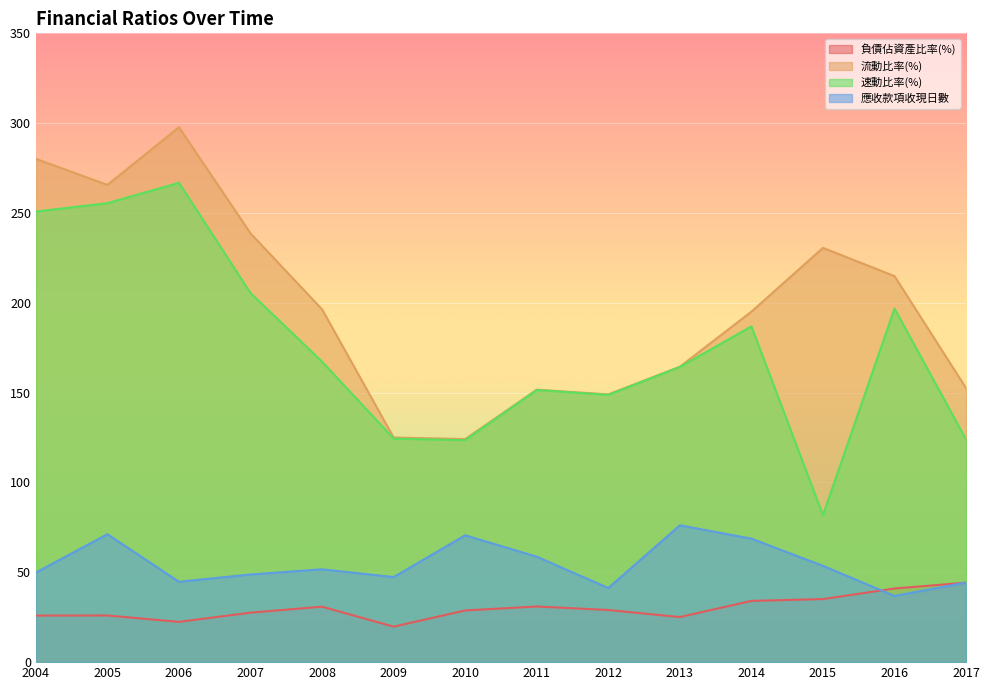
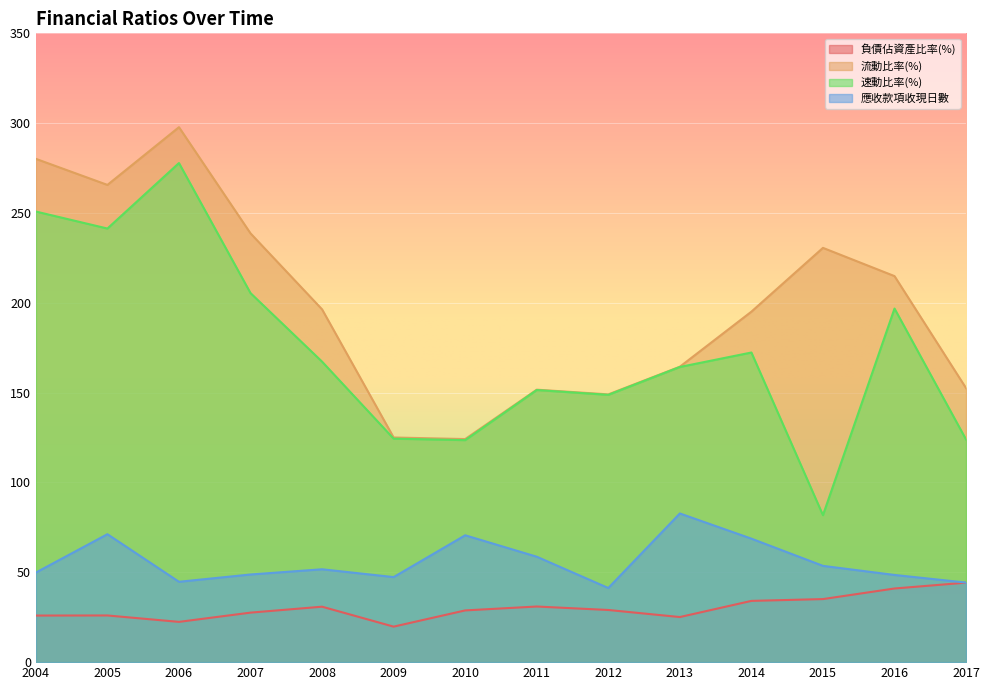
  {
    "速動比率(%)": {
      "2004": 251,
-     "2005": 255,
-     "2006": 267,
+     "2005": 241,
+     "2006": 278,
      "2007": 205,
      "2008": 167,
-     "2014": 187,
+     "2014": 172,
      "2015": 82,
      "2016": 197,
      "2017": 124
    },
    "應收款項收現日數": {
      "2004": 50,
      "2005": 71,
      "2006": 45,
      "2007": 49,
      "2008": 52,
      "2009": 47,
      "2010": 71,
      "2011": 59,
      "2012": 41,
-     "2013": 76,
+     "2013": 83,
      "2014": 69,
      "2015": 54,
-     "2016": 37
+     "2016": 49
    }
  }
